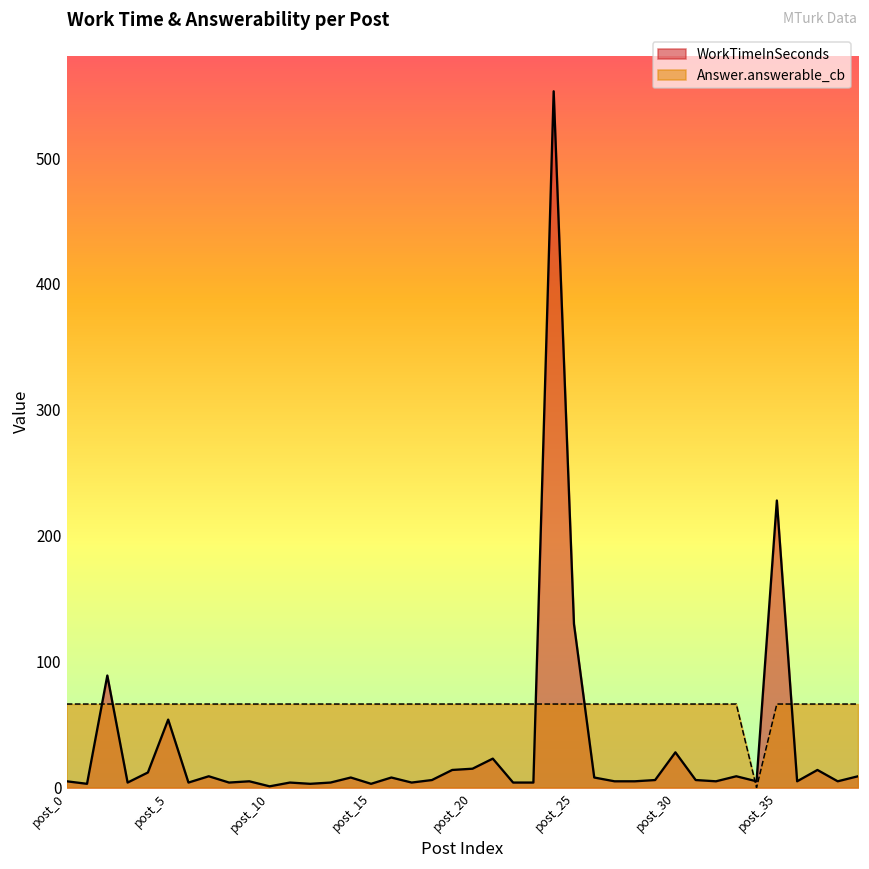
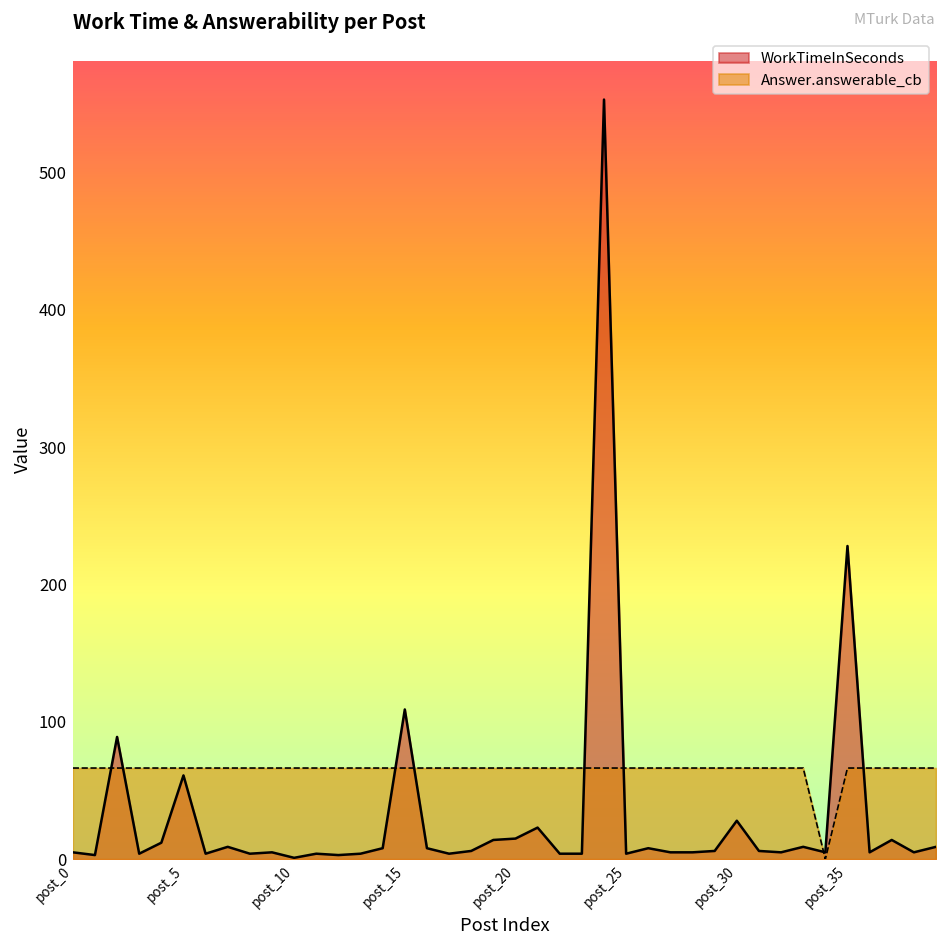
  {
    "WorkTimeInSeconds": {
      "post_0": 5,
-     "post_5": 54,
+     "post_5": 61,
      "post_10": 1,
-     "post_15": 3,
+     "post_15": 109,
      "post_20": 15,
-     "post_25": 130,
+     "post_25": 4,
      "post_30": 28,
      "post_35": 228
    },
    "Answer.answerable_cb": {
      "post_0": 66,
      "post_5": 66,
      "post_10": 66,
      "post_15": 66,
      "post_20": 66,
      "post_25": 66,
      "post_30": 66,
      "post_35": 66
    }
  }
